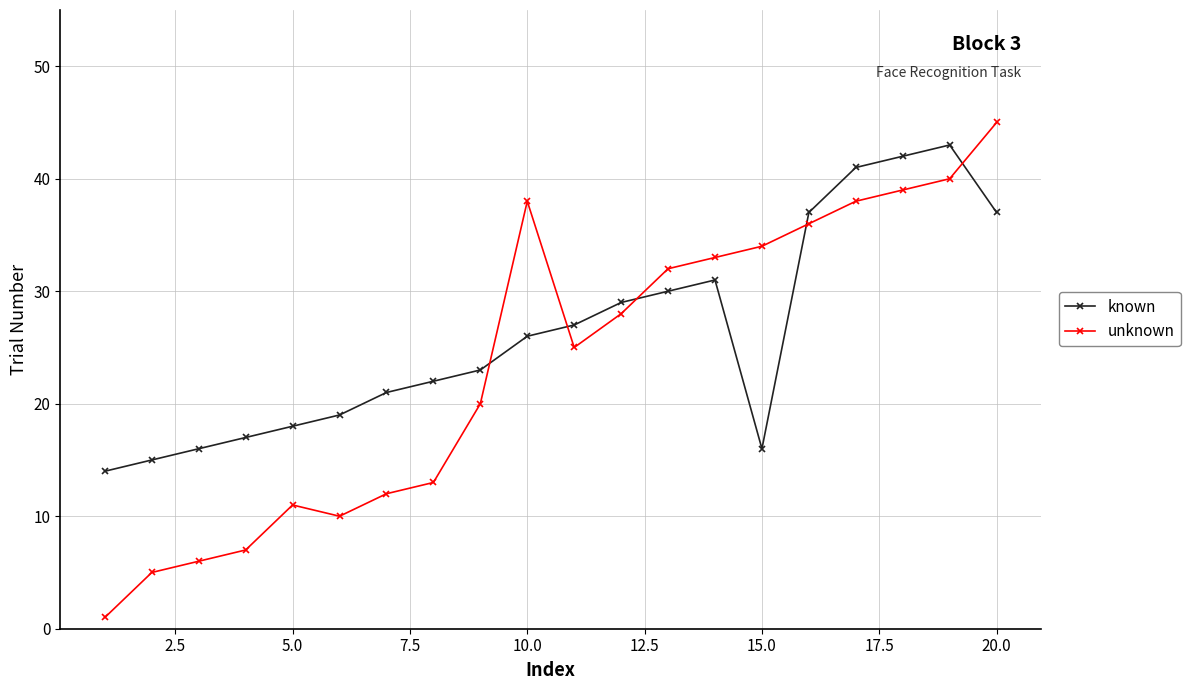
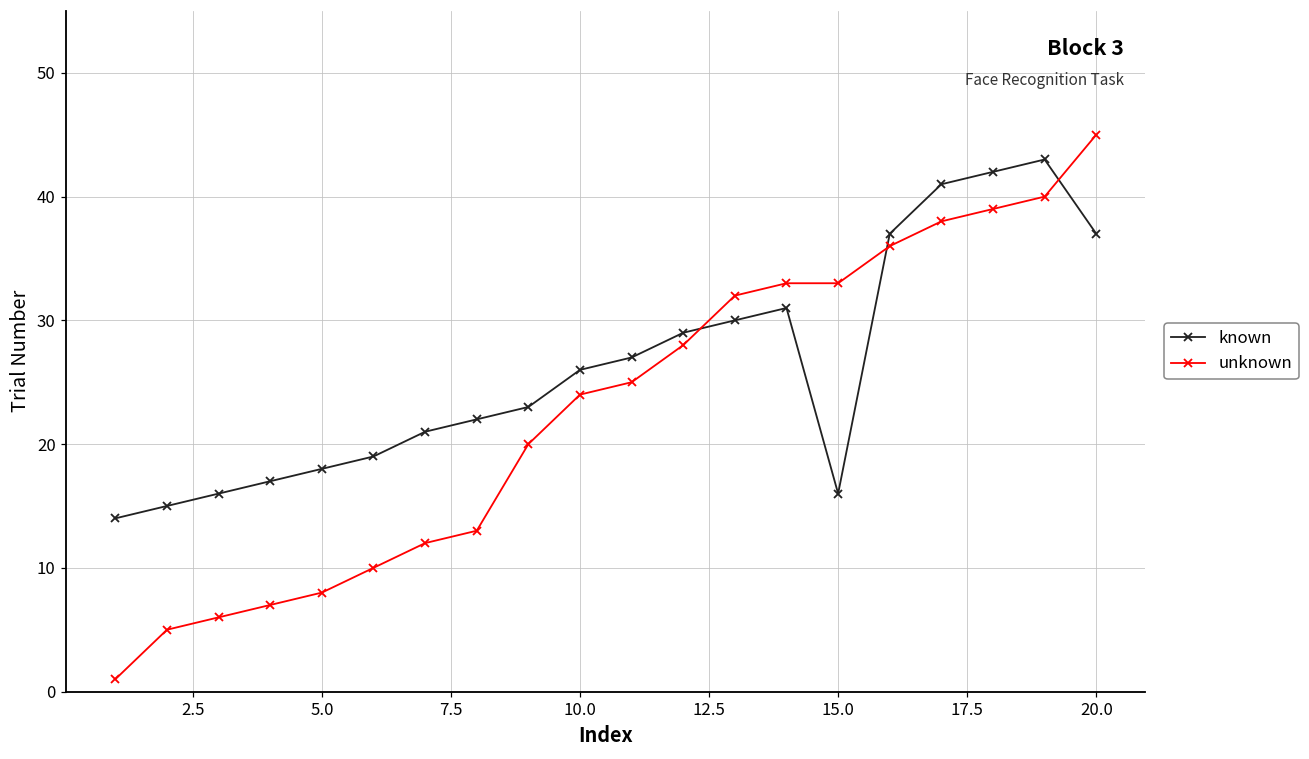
  {
    "known": {
      "5.0": 18,
      "10.0": 26,
      "15.0": 16,
      "20.0": 37
    },
    "unknown": {
-     "5.0": 11,
-     "10.0": 38,
-     "15.0": 34,
+     "5.0": 8,
+     "10.0": 24,
+     "15.0": 33,
      "20.0": 45
    }
  }
